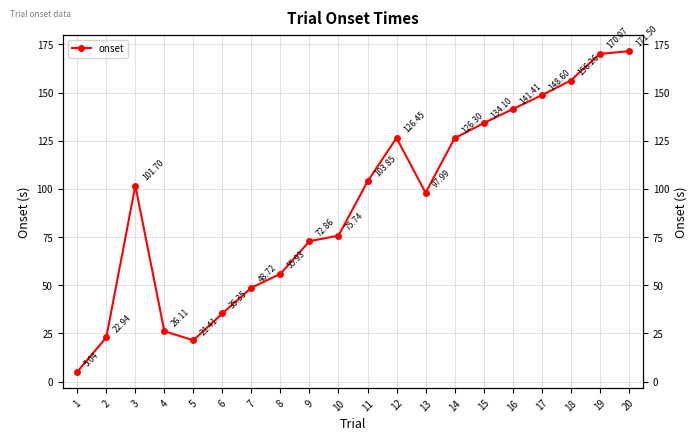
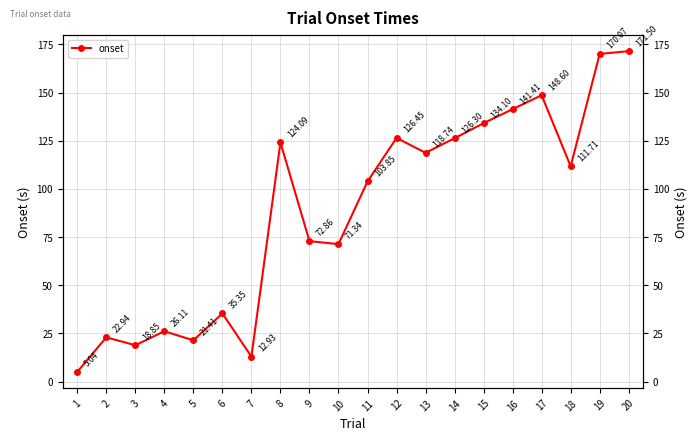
  {
    "1": 5.04,
    "2": 22.94,
-   "3": 101.70,
+   "3": 18.85,
    "4": 26.11,
    "5": 21.41,
    "6": 35.35,
-   "7": 48.72,
-   "8": 55.93,
+   "7": 12.93,
+   "8": 124.09,
    "9": 72.86,
-   "10": 75.74,
+   "10": 71.34,
    "11": 103.85,
    "12": 126.45,
-   "13": 97.99,
-   "18": 156.26,
+   "13": 118.74,
+   "18": 111.71,
    "20": 171.50
  }
